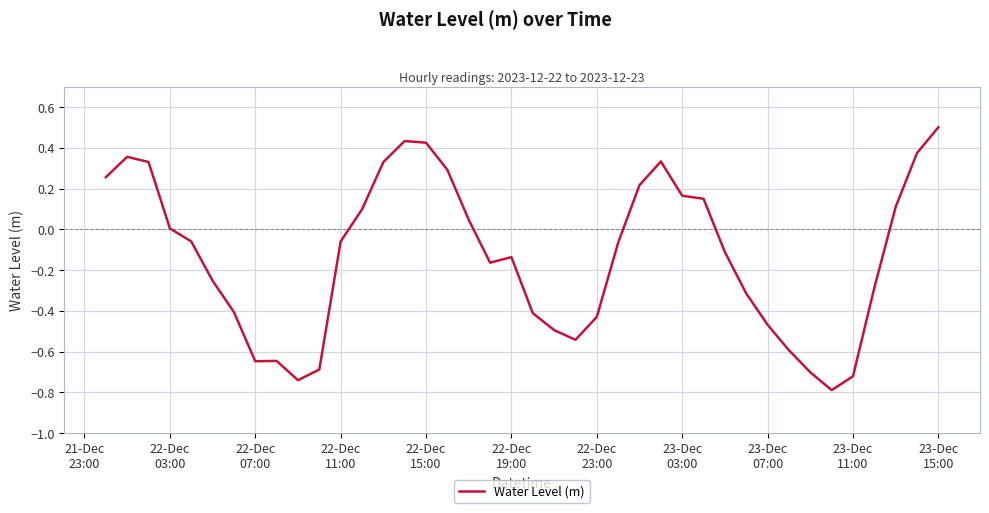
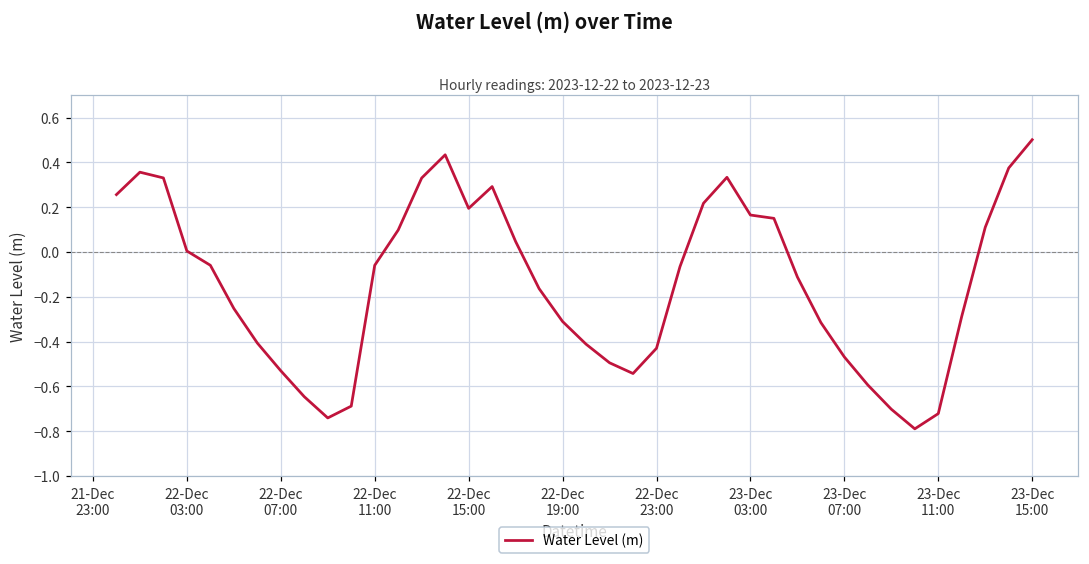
  {
    "22-Dec 03:00": 0.00,
-   "22-Dec 07:00": -0.65,
+   "22-Dec 07:00": -0.53,
    "22-Dec 11:00": -0.06,
-   "22-Dec 15:00": 0.43,
-   "22-Dec 19:00": -0.14,
+   "22-Dec 15:00": 0.20,
+   "22-Dec 19:00": -0.31,
    "22-Dec 23:00": -0.43,
    "23-Dec 03:00": 0.17,
    "23-Dec 07:00": -0.47,
    "23-Dec 11:00": -0.72,
    "23-Dec 15:00": 0.50
  }
